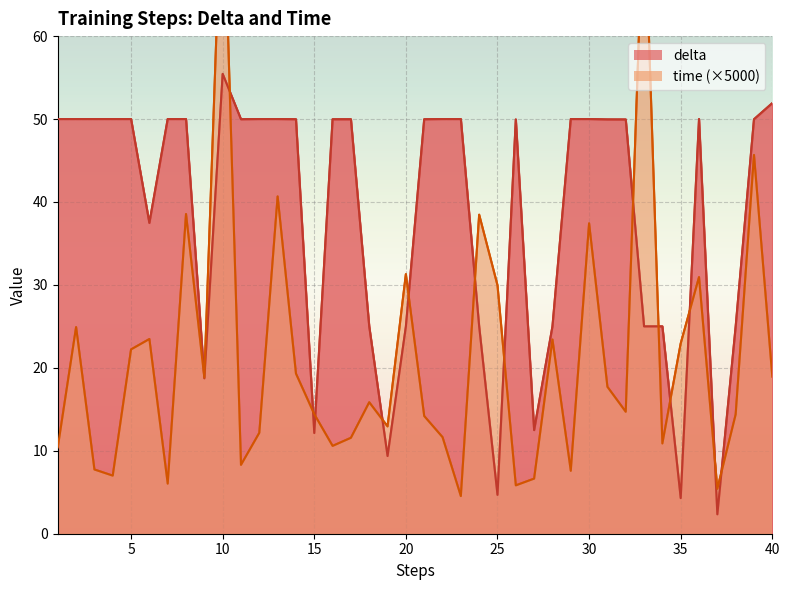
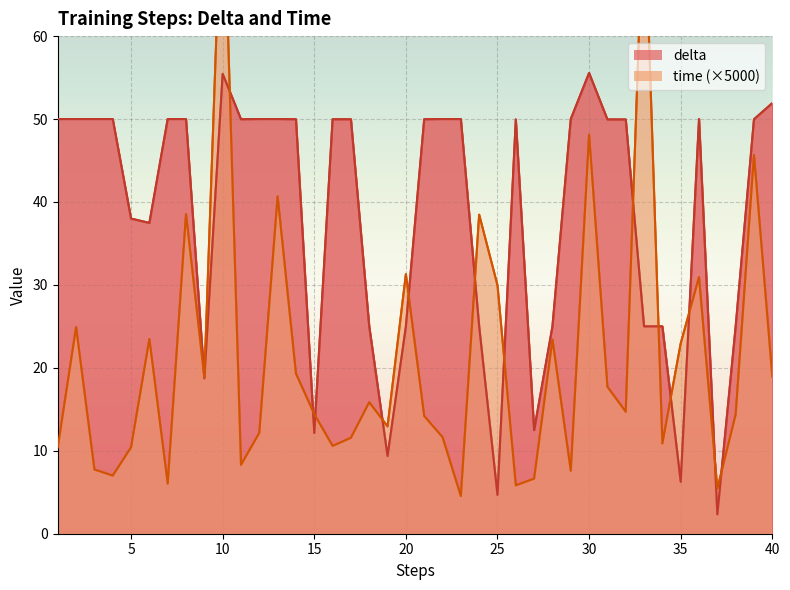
  {
    "delta": {
-     "5": 50,
+     "5": 38,
      "10": 55,
      "15": 12,
      "20": 25,
      "25": 5,
-     "30": 50,
-     "35": 4,
+     "30": 56,
+     "35": 6,
      "40": 52
    },
    "time (×5000)": {
-     "5": 22,
+     "5": 10,
      "15": 14,
      "20": 31,
      "25": 30,
-     "30": 37,
+     "30": 48,
      "35": 23,
      "40": 19
    }
  }
